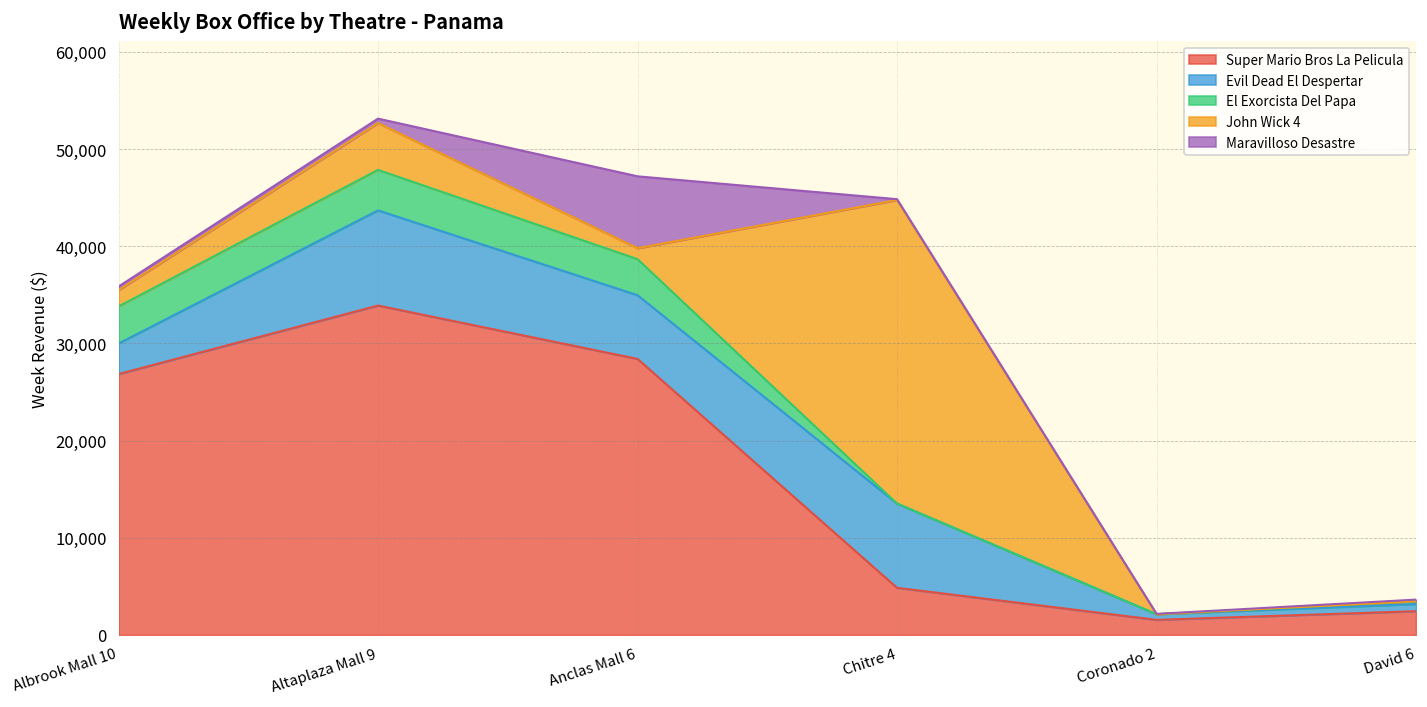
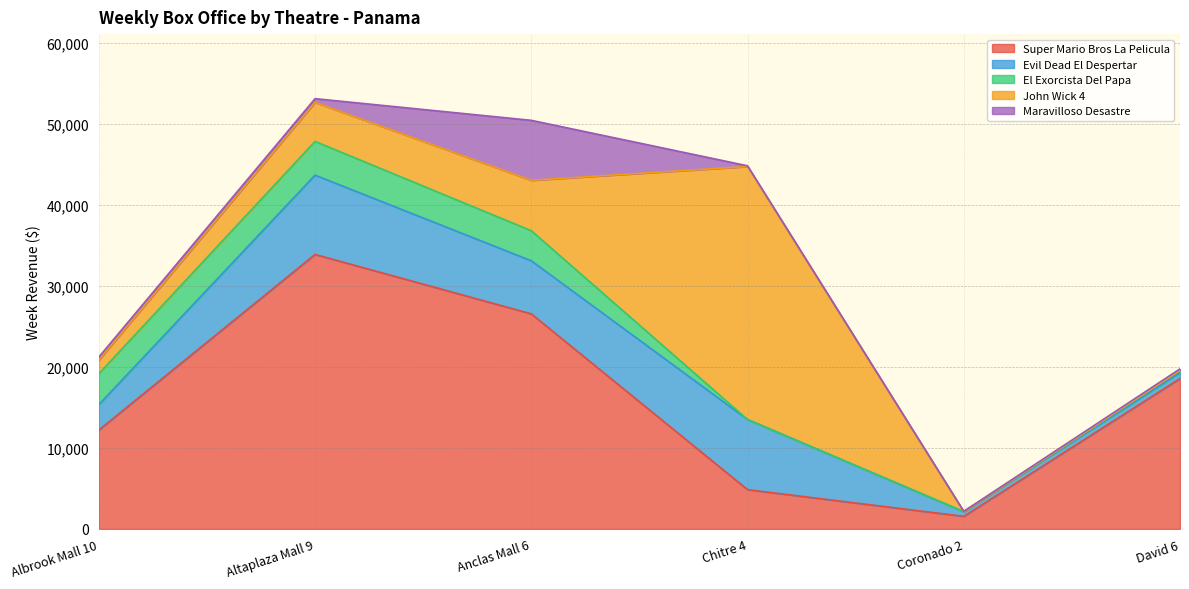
  {
    "Super Mario Bros La Pelicula": {
-     "Albrook Mall 10": "27,000",
+     "Albrook Mall 10": "12,000",
      "Altaplaza Mall 9": "34,000",
-     "Anclas Mall 6": "28,000",
+     "Anclas Mall 6": "27,000",
      "Chitre 4": "5,000",
      "Coronado 2": "2,000",
-     "David 6": "2,000"
+     "David 6": "19,000"
    },
    "Evil Dead El Despertar": {
      "Albrook Mall 10": "3,000",
      "Altaplaza Mall 9": "10,000",
      "Anclas Mall 6": "7,000"
    },
    "El Exorcista Del Papa": {
      "Albrook Mall 10": "4,000",
      "Altaplaza Mall 9": "4,000",
      "Anclas Mall 6": "4,000"
    },
    "John Wick 4": {
      "Albrook Mall 10": "2,000",
      "Altaplaza Mall 9": "5,000",
-     "Anclas Mall 6": "1,000"
+     "Anclas Mall 6": "6,000"
    },
    "Maravilloso Desastre": {
      "Albrook Mall 10": "0",
      "Altaplaza Mall 9": "0",
      "Anclas Mall 6": "7,000"
    }
  }
